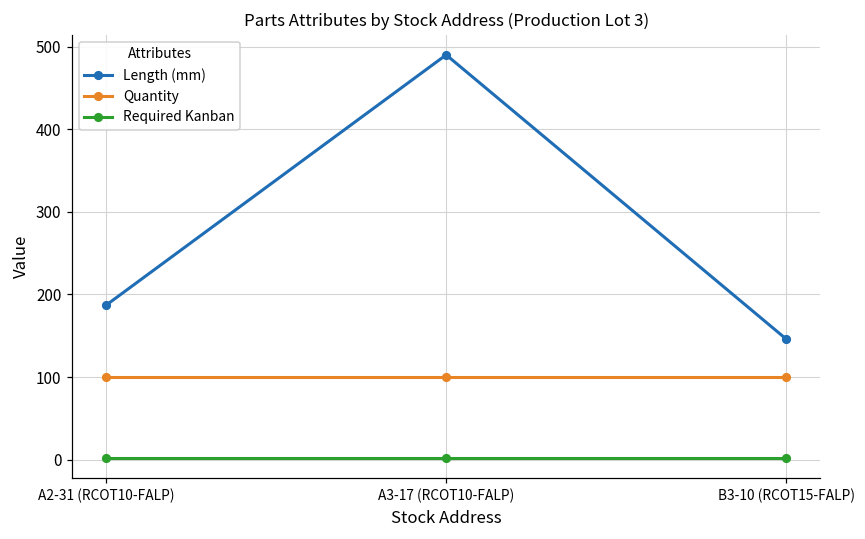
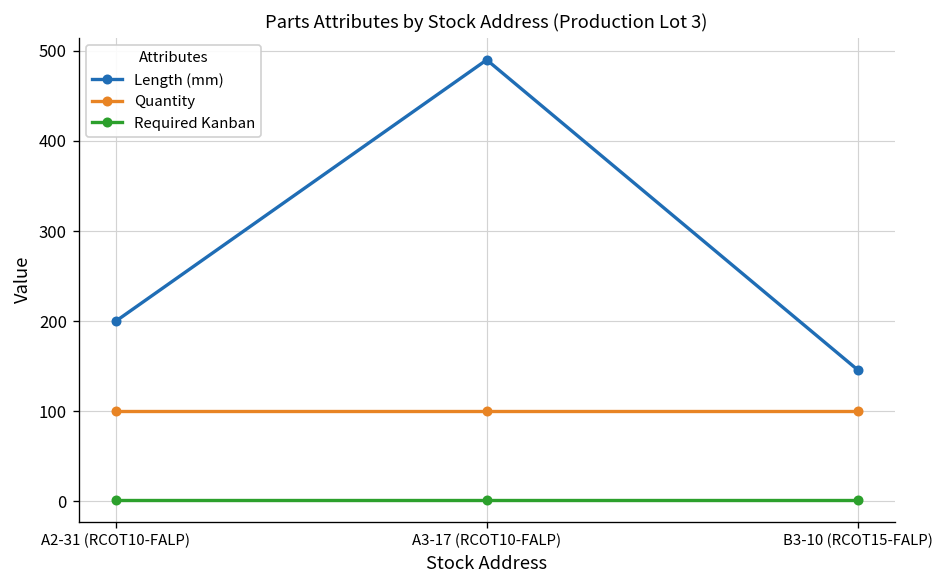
  {
    "Length (mm)": {
-     "A2-31 (RCOT10-FALP)": 190,
+     "A2-31 (RCOT10-FALP)": 200,
      "A3-17 (RCOT10-FALP)": 490,
      "B3-10 (RCOT15-FALP)": 150
    },
    "Quantity": {
      "A2-31 (RCOT10-FALP)": 100,
      "A3-17 (RCOT10-FALP)": 100,
      "B3-10 (RCOT15-FALP)": 100
    },
    "Required Kanban": {
      "A2-31 (RCOT10-FALP)": 0,
      "A3-17 (RCOT10-FALP)": 0,
      "B3-10 (RCOT15-FALP)": 0
    }
  }
